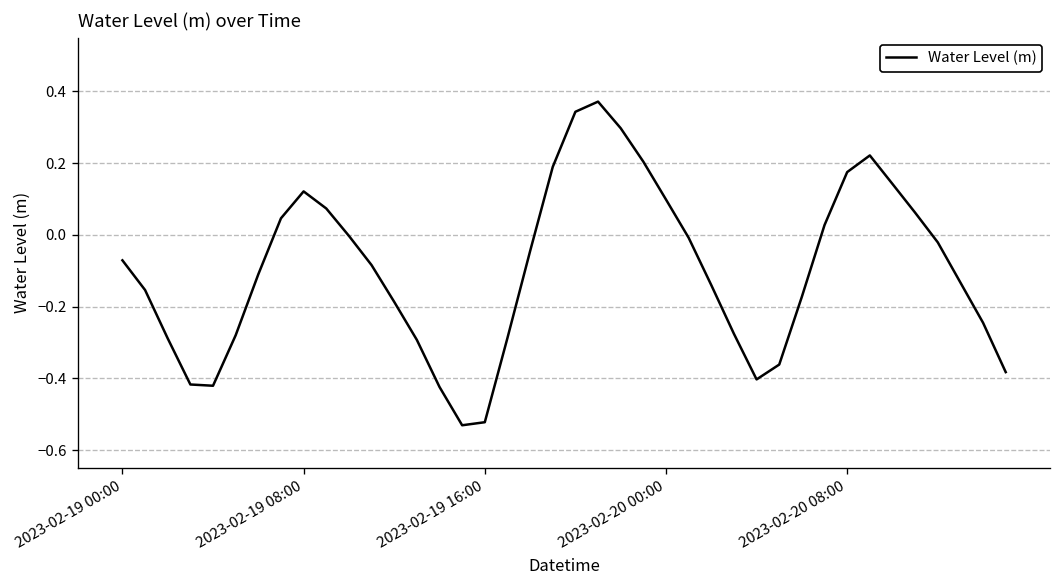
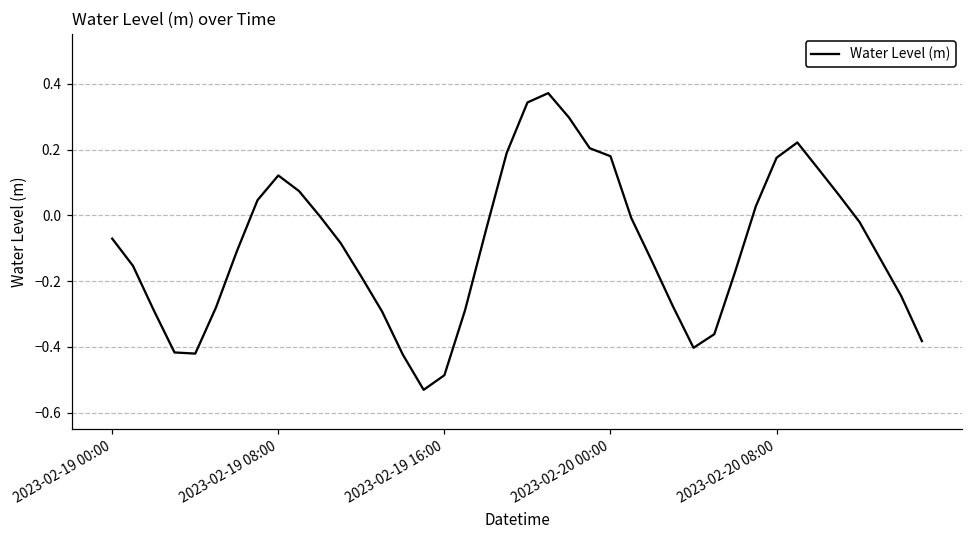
  {
    "2023-02-19 00:00": -0.07,
    "2023-02-19 08:00": 0.12,
-   "2023-02-19 16:00": -0.52,
-   "2023-02-20 00:00": 0.10,
+   "2023-02-19 16:00": -0.49,
+   "2023-02-20 00:00": 0.18,
    "2023-02-20 08:00": 0.18
  }
